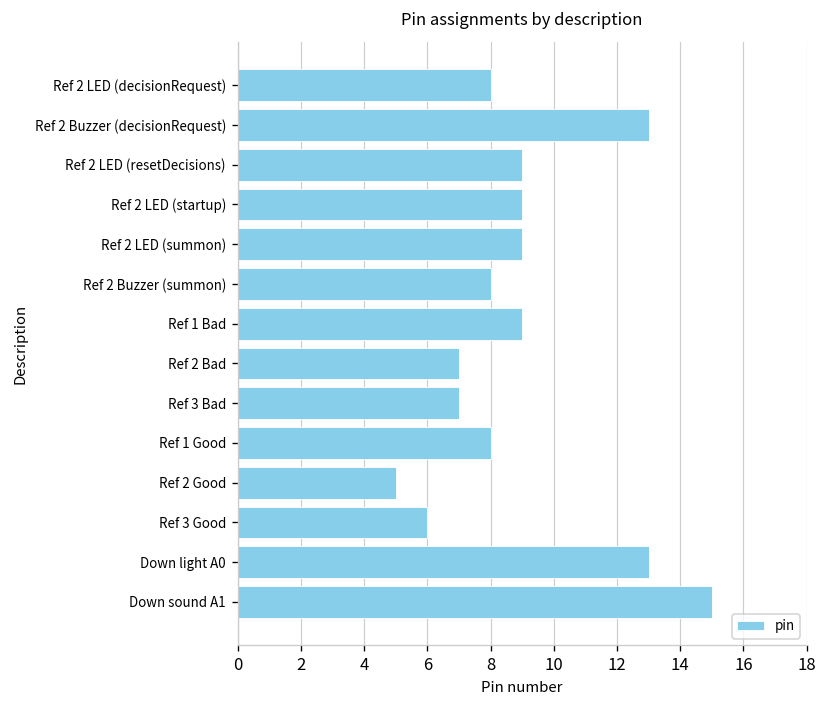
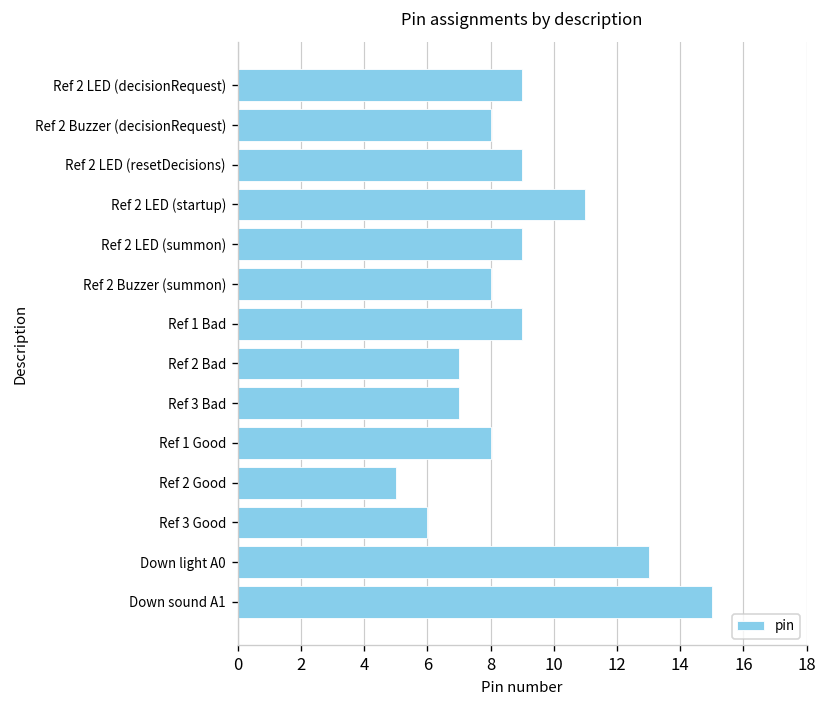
  {
-   "Ref 2 LED (decisionRequest)": 8,
-   "Ref 2 Buzzer (decisionRequest)": 13,
+   "Ref 2 LED (decisionRequest)": 9,
+   "Ref 2 Buzzer (decisionRequest)": 8,
    "Ref 2 LED (resetDecisions)": 9,
-   "Ref 2 LED (startup)": 9,
+   "Ref 2 LED (startup)": 11,
    "Ref 2 LED (summon)": 9,
    "Ref 2 Buzzer (summon)": 8,
    "Ref 1 Bad": 9,
    "Ref 2 Bad": 7,
    "Ref 3 Bad": 7,
    "Ref 1 Good": 8,
    "Ref 2 Good": 5,
    "Ref 3 Good": 6,
    "Down light A0": 13,
    "Down sound A1": 15
  }
